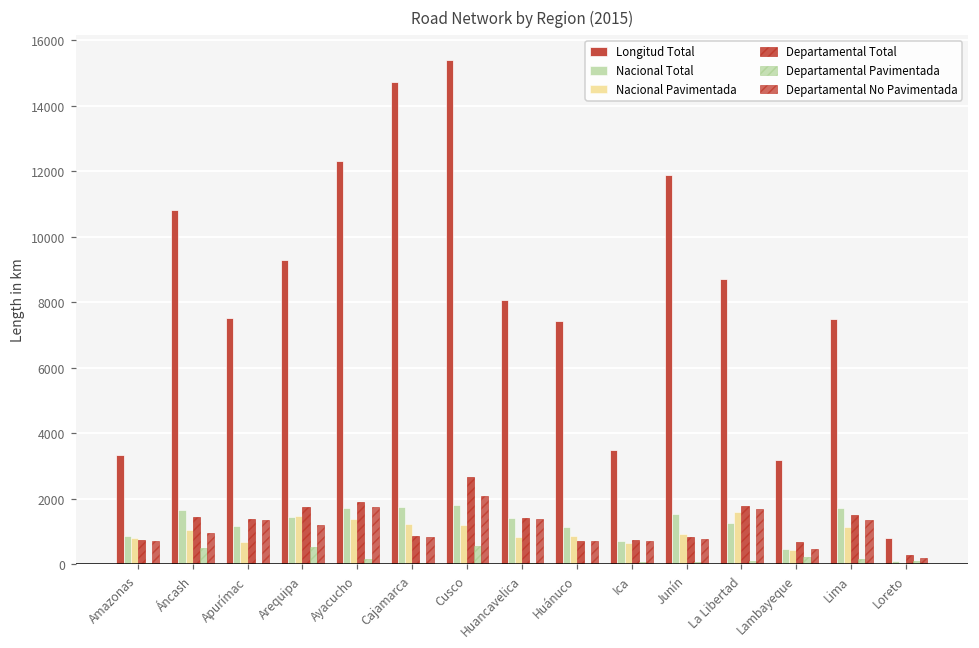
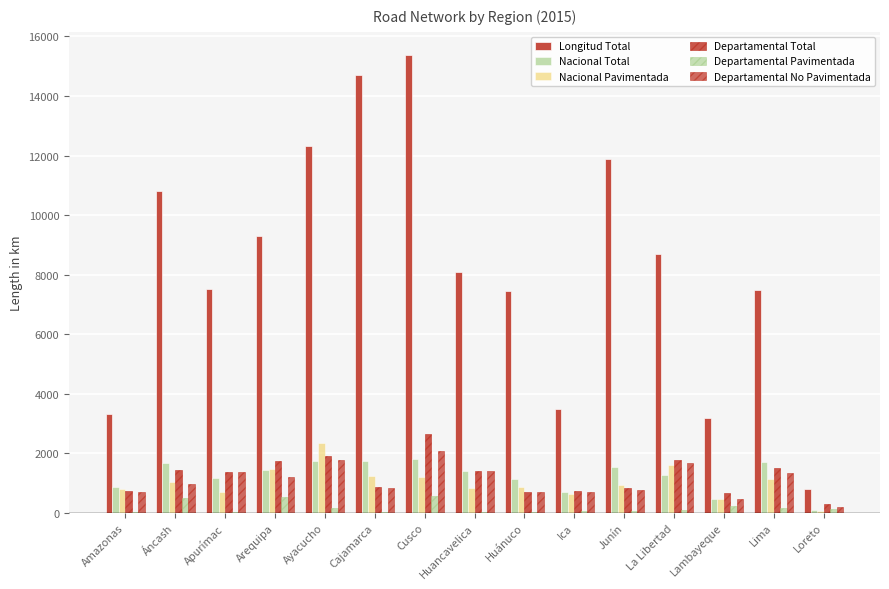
  {
    "Nacional Pavimentada": {
      "Amazonas": 800,
      "Áncash": 1000,
      "Apurímac": 700,
      "Arequipa": 1500,
-     "Ayacucho": 1400,
+     "Ayacucho": 2300,
      "Cajamarca": 1200,
      "Cusco": 1200,
      "Huancavelica": 800,
      "Huánuco": 900,
      "Ica": 600,
      "Junín": 900,
      "La Libertad": 1600,
      "Lambayeque": 400,
      "Lima": 1100
    }
  }
